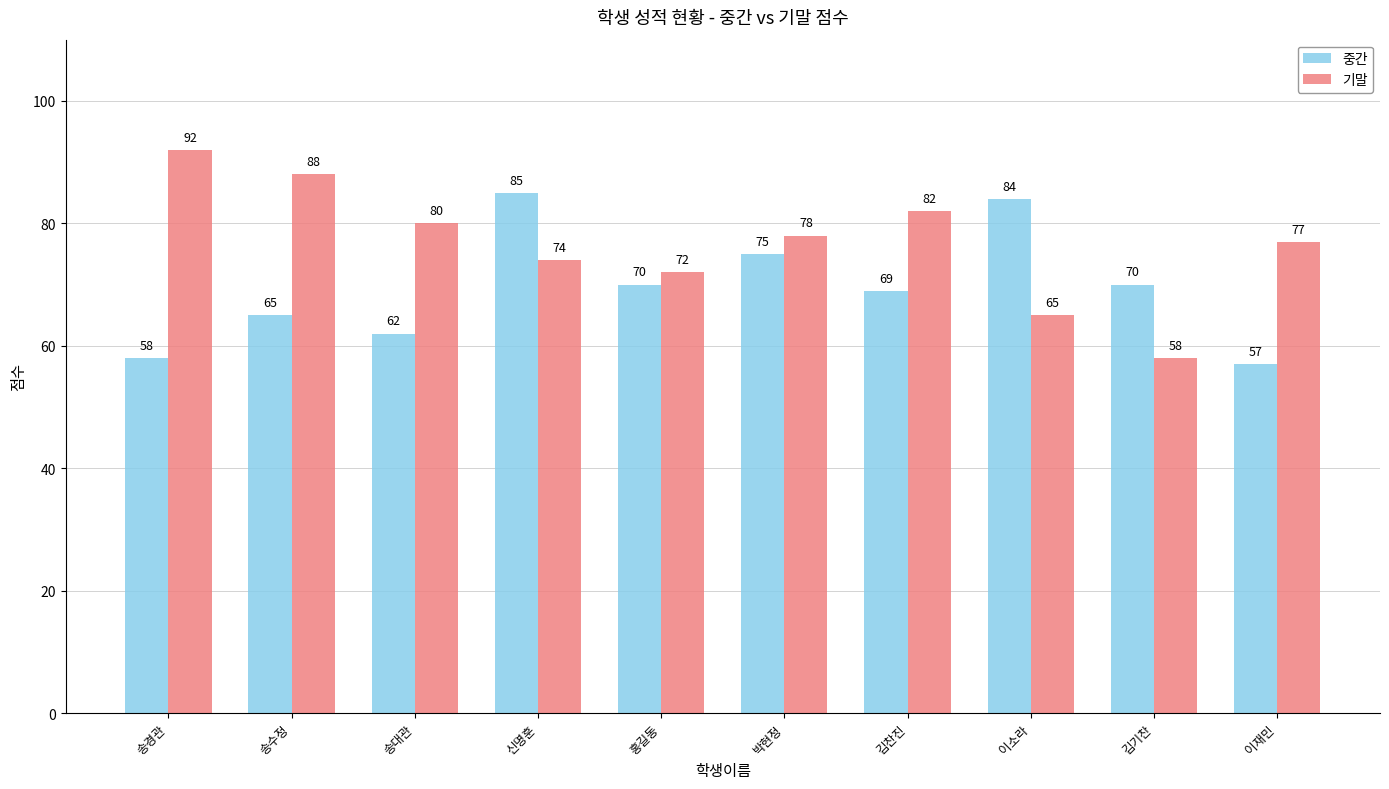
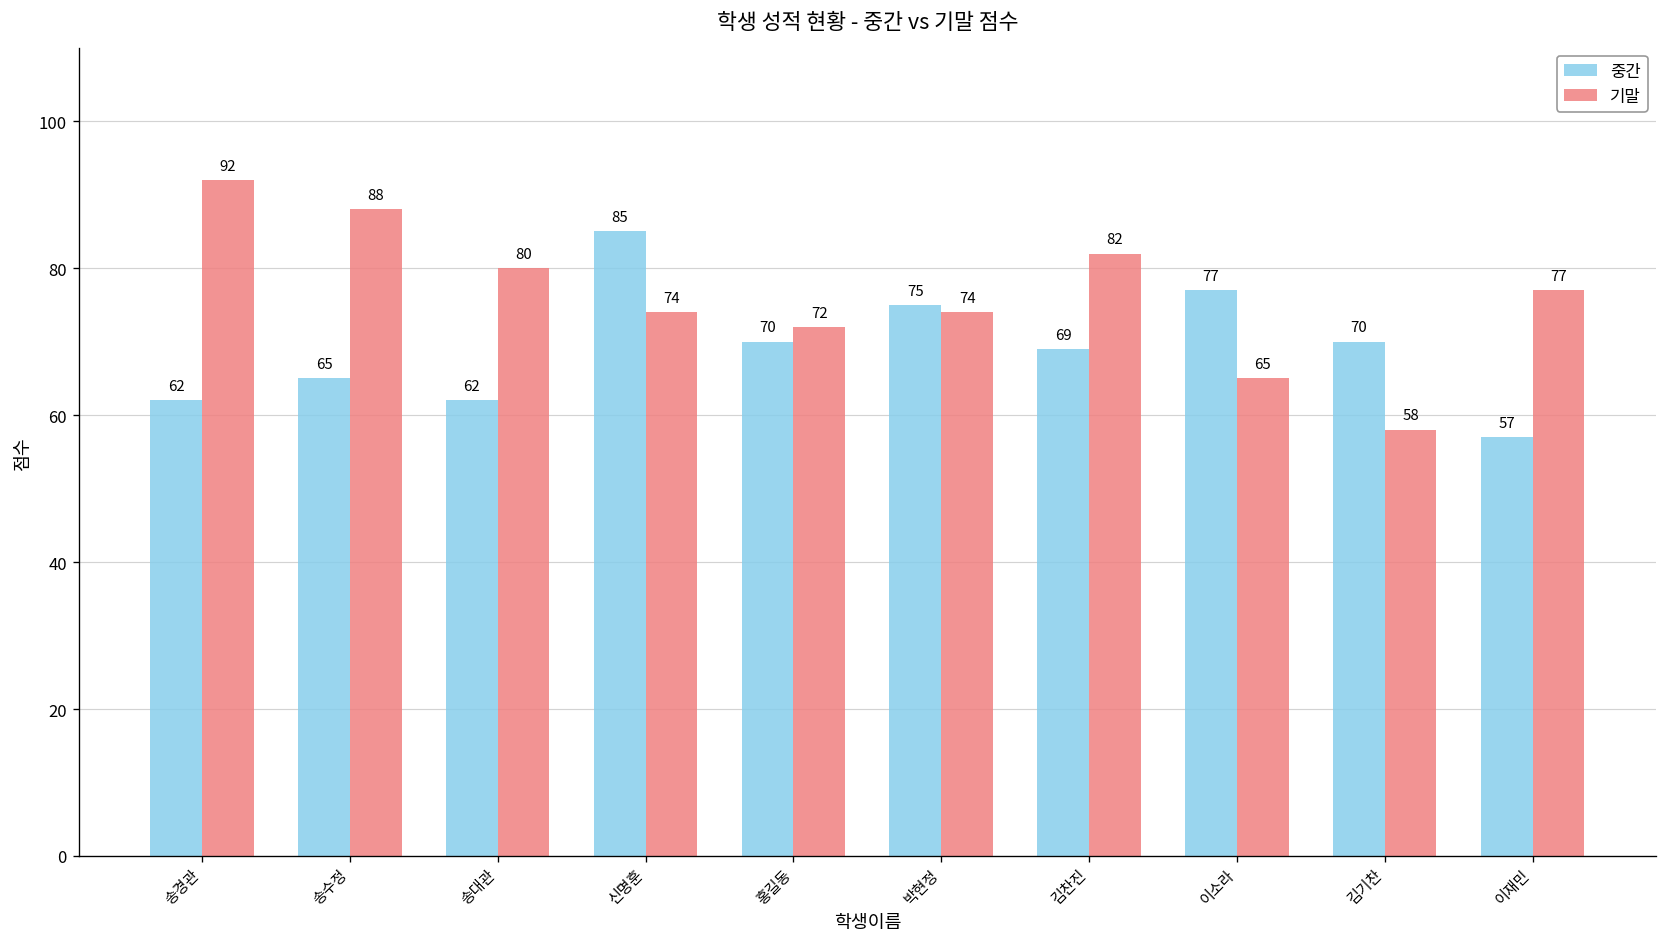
  {
    "중간": {
-     "송경관": 58,
+     "송경관": 62,
      "송수정": 65,
      "송대관": 62,
      "신명훈": 85,
      "홍길동": 70,
      "박현정": 75,
      "김찬진": 69,
-     "이소라": 84,
+     "이소라": 77,
      "김기찬": 70,
      "이재민": 57
    },
    "기말": {
      "송경관": 92,
      "송수정": 88,
      "송대관": 80,
      "신명훈": 74,
      "홍길동": 72,
-     "박현정": 78,
+     "박현정": 74,
      "김찬진": 82,
      "이소라": 65,
      "김기찬": 58,
      "이재민": 77
    }
  }
